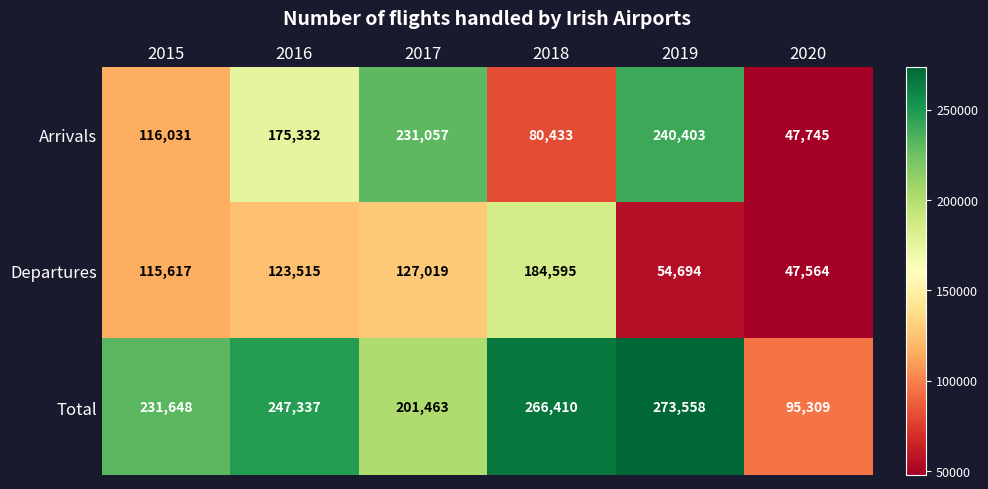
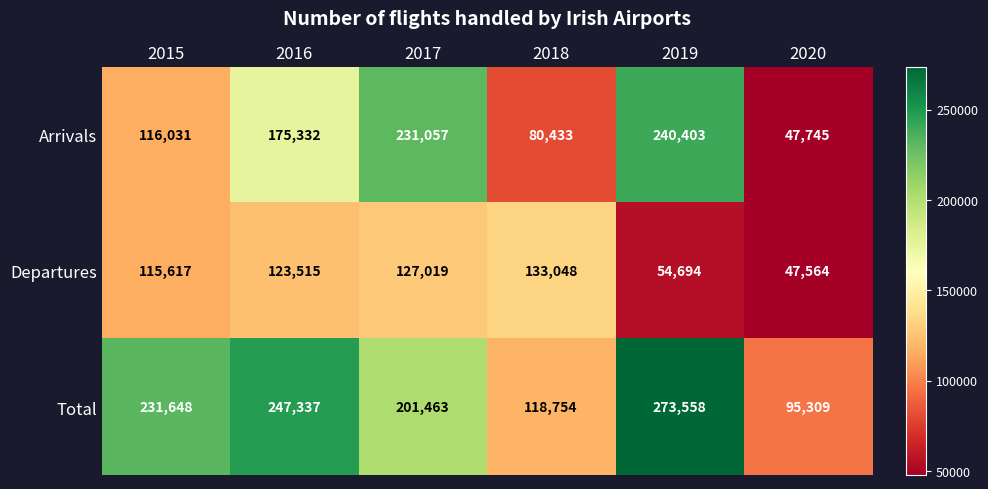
  {
    "Arrivals": {
      "2015": "116,031",
      "2016": "175,332",
      "2017": "231,057",
      "2018": "80,433",
      "2019": "240,403",
      "2020": "47,745"
    },
    "Departures": {
      "2015": "115,617",
      "2016": "123,515",
      "2017": "127,019",
-     "2018": "184,595",
+     "2018": "133,048",
      "2019": "54,694",
      "2020": "47,564"
    },
    "Total": {
      "2015": "231,648",
      "2016": "247,337",
      "2017": "201,463",
-     "2018": "266,410",
+     "2018": "118,754",
      "2019": "273,558",
      "2020": "95,309"
    }
  }
